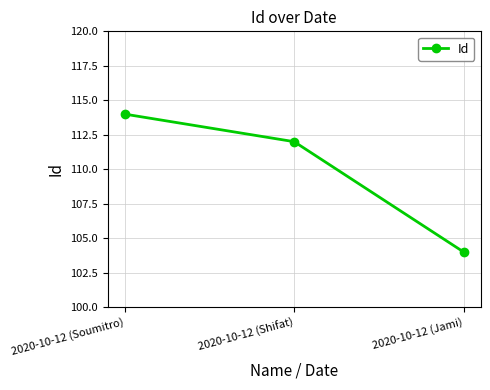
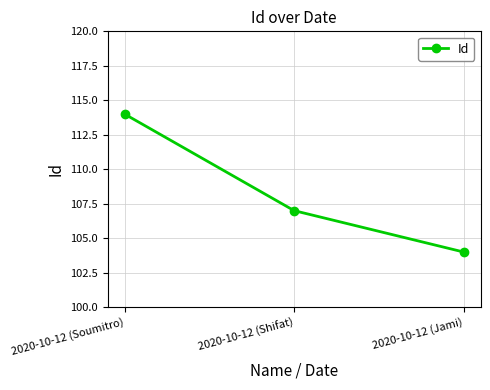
  {
    "2020-10-12 (Soumitro)": 114,
-   "2020-10-12 (Shifat)": 112,
+   "2020-10-12 (Shifat)": 107,
    "2020-10-12 (Jami)": 104
  }
